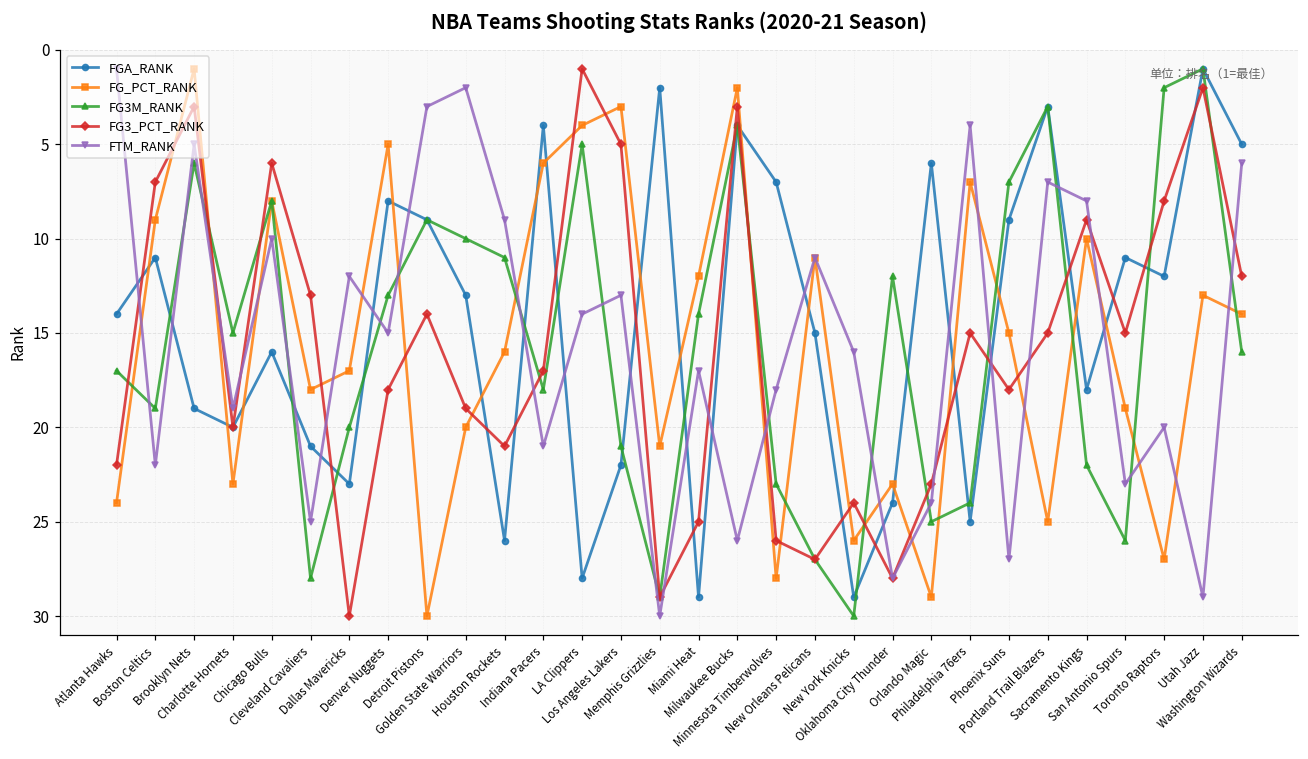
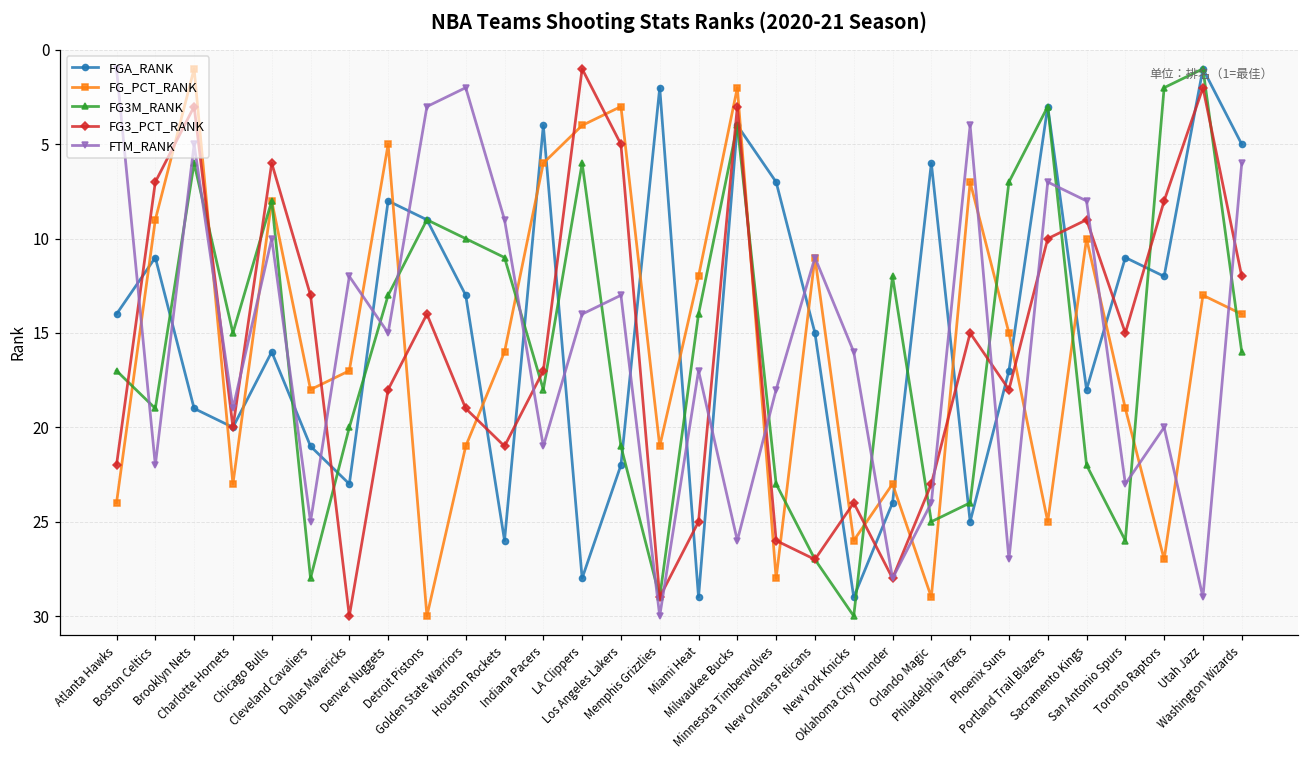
  {
    "FGA_RANK": {
      "Atlanta Hawks": 14,
      "Boston Celtics": 11,
      "Brooklyn Nets": 19,
      "Chicago Bulls": 16,
      "Cleveland Cavaliers": 21,
      "Dallas Mavericks": 23,
      "Denver Nuggets": 8,
      "Golden State Warriors": 13,
      "Houston Rockets": 26,
      "Indiana Pacers": 4,
      "LA Clippers": 28,
      "Los Angeles Lakers": 22,
      "Memphis Grizzlies": 2,
      "Miami Heat": 29,
      "Minnesota Timberwolves": 7,
      "New Orleans Pelicans": 15,
      "New York Knicks": 29,
      "Oklahoma City Thunder": 24,
      "Orlando Magic": 6,
      "Philadelphia 76ers": 25,
-     "Phoenix Suns": 9,
+     "Phoenix Suns": 17,
      "Sacramento Kings": 18,
      "San Antonio Spurs": 11,
      "Toronto Raptors": 12,
      "Washington Wizards": 5
    },
    "FG_PCT_RANK": {
      "Atlanta Hawks": 24,
      "Boston Celtics": 9,
      "Charlotte Hornets": 23,
      "Cleveland Cavaliers": 18,
      "Dallas Mavericks": 17,
      "Denver Nuggets": 5,
      "Detroit Pistons": 30,
-     "Golden State Warriors": 20,
+     "Golden State Warriors": 21,
      "Houston Rockets": 16,
      "Indiana Pacers": 6,
      "LA Clippers": 4,
      "Los Angeles Lakers": 3,
      "Memphis Grizzlies": 21,
      "Miami Heat": 12,
      "Milwaukee Bucks": 2,
      "Minnesota Timberwolves": 28,
      "New York Knicks": 26,
      "Oklahoma City Thunder": 23,
      "Orlando Magic": 29,
      "Philadelphia 76ers": 7,
      "Phoenix Suns": 15,
      "Portland Trail Blazers": 25,
      "Sacramento Kings": 10,
      "San Antonio Spurs": 19,
      "Toronto Raptors": 27,
      "Utah Jazz": 13,
      "Washington Wizards": 14
    },
    "FG3M_RANK": {
      "Atlanta Hawks": 17,
      "Boston Celtics": 19,
      "Charlotte Hornets": 15,
      "Cleveland Cavaliers": 28,
      "Dallas Mavericks": 20,
      "Denver Nuggets": 13,
      "Golden State Warriors": 10,
      "Houston Rockets": 11,
      "Indiana Pacers": 18,
-     "LA Clippers": 5,
+     "LA Clippers": 6,
      "Los Angeles Lakers": 21,
      "Miami Heat": 14,
      "Minnesota Timberwolves": 23,
      "New York Knicks": 30,
      "Oklahoma City Thunder": 12,
      "Orlando Magic": 25,
      "Philadelphia 76ers": 24,
      "Phoenix Suns": 7,
      "Sacramento Kings": 22,
      "San Antonio Spurs": 26,
      "Toronto Raptors": 2,
      "Washington Wizards": 16
    },
    "FG3_PCT_RANK": {
      "Atlanta Hawks": 22,
      "Boston Celtics": 7,
      "Chicago Bulls": 6,
      "Cleveland Cavaliers": 13,
      "Dallas Mavericks": 30,
      "Denver Nuggets": 18,
      "Detroit Pistons": 14,
      "Golden State Warriors": 19,
      "Houston Rockets": 21,
      "Indiana Pacers": 17,
      "LA Clippers": 1,
      "Los Angeles Lakers": 5,
      "Miami Heat": 25,
      "Milwaukee Bucks": 3,
      "Minnesota Timberwolves": 26,
      "New York Knicks": 24,
      "Orlando Magic": 23,
      "Philadelphia 76ers": 15,
      "Phoenix Suns": 18,
-     "Portland Trail Blazers": 15,
+     "Portland Trail Blazers": 10,
      "Sacramento Kings": 9,
      "San Antonio Spurs": 15,
      "Toronto Raptors": 8,
      "Utah Jazz": 2,
      "Washington Wizards": 12
    },
    "FTM_RANK": {
      "Boston Celtics": 22,
      "Charlotte Hornets": 19,
      "Chicago Bulls": 10,
      "Cleveland Cavaliers": 25,
      "Dallas Mavericks": 12,
      "Denver Nuggets": 15,
      "Detroit Pistons": 3,
      "Golden State Warriors": 2,
      "Houston Rockets": 9,
      "Indiana Pacers": 21,
      "LA Clippers": 14,
      "Los Angeles Lakers": 13,
      "Memphis Grizzlies": 30,
      "Miami Heat": 17,
      "Milwaukee Bucks": 26,
      "Minnesota Timberwolves": 18,
      "New York Knicks": 16,
      "Orlando Magic": 24,
      "Philadelphia 76ers": 4,
      "Phoenix Suns": 27,
      "Portland Trail Blazers": 7,
      "Sacramento Kings": 8,
      "San Antonio Spurs": 23,
      "Toronto Raptors": 20,
      "Utah Jazz": 29,
      "Washington Wizards": 6
    }
  }
